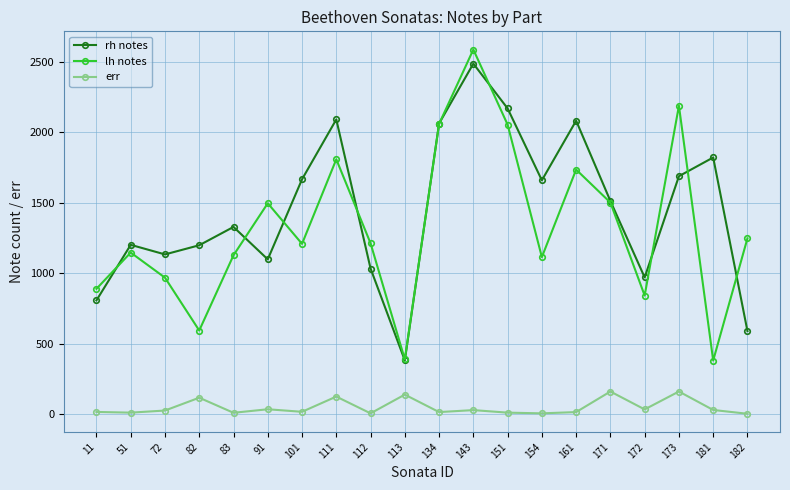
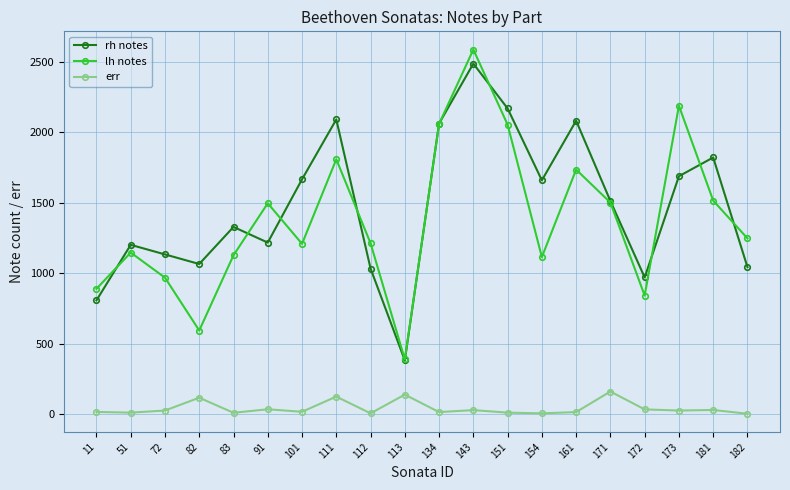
  {
    "rh notes": {
      "11": 810,
      "51": 1200,
      "72": 1130,
-     "82": 1200,
+     "82": 1070,
      "83": 1330,
-     "91": 1100,
+     "91": 1220,
      "101": 1670,
      "111": 2090,
      "112": 1030,
      "143": 2490,
      "151": 2170,
      "154": 1660,
      "161": 2080,
      "172": 970,
      "173": 1690,
      "181": 1820,
-     "182": 590
+     "182": 1040
    },
    "lh notes": {
      "11": 890,
      "51": 1150,
      "72": 970,
      "82": 590,
      "83": 1130,
      "91": 1500,
      "101": 1210,
      "111": 1810,
      "112": 1210,
      "143": 2590,
      "151": 2060,
      "154": 1120,
      "161": 1740,
      "172": 840,
      "173": 2190,
-     "181": 380,
+     "181": 1520,
      "182": 1250
    },
    "err": {
      "11": 20,
      "51": 10,
      "72": 30,
      "82": 120,
      "83": 10,
      "91": 40,
      "101": 20,
      "111": 130,
      "112": 10,
      "113": 140,
      "134": 20,
      "143": 30,
      "151": 10,
      "154": 10,
      "161": 20,
      "171": 160,
      "172": 30,
-     "173": 160,
+     "173": 30,
      "181": 30,
      "182": 0
    }
  }
